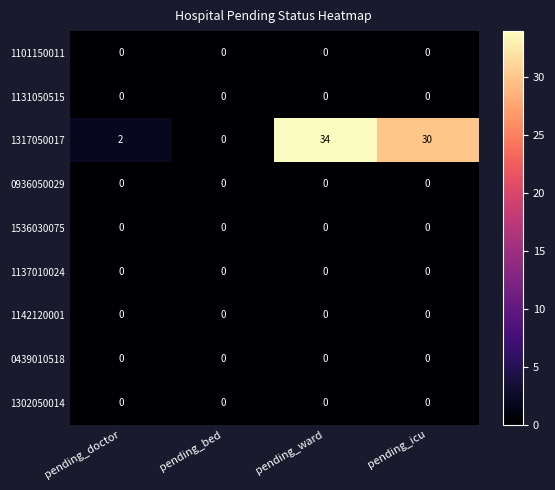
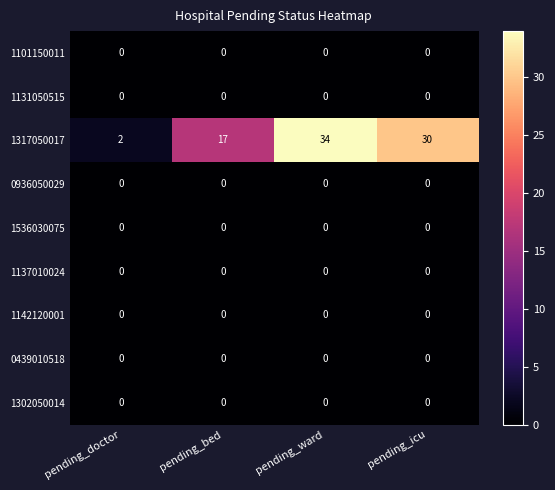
  {
    "1101150011": {
      "pending_doctor": 0,
      "pending_bed": 0,
      "pending_ward": 0,
      "pending_icu": 0
    },
    "1131050515": {
      "pending_doctor": 0,
      "pending_bed": 0,
      "pending_ward": 0,
      "pending_icu": 0
    },
    "1317050017": {
      "pending_doctor": 2,
-     "pending_bed": 0,
+     "pending_bed": 17,
      "pending_ward": 34,
      "pending_icu": 30
    },
    "0936050029": {
      "pending_doctor": 0,
      "pending_bed": 0,
      "pending_ward": 0,
      "pending_icu": 0
    },
    "1536030075": {
      "pending_doctor": 0,
      "pending_bed": 0,
      "pending_ward": 0,
      "pending_icu": 0
    },
    "1137010024": {
      "pending_doctor": 0,
      "pending_bed": 0,
      "pending_ward": 0,
      "pending_icu": 0
    },
    "1142120001": {
      "pending_doctor": 0,
      "pending_bed": 0,
      "pending_ward": 0,
      "pending_icu": 0
    },
    "0439010518": {
      "pending_doctor": 0,
      "pending_bed": 0,
      "pending_ward": 0,
      "pending_icu": 0
    },
    "1302050014": {
      "pending_doctor": 0,
      "pending_bed": 0,
      "pending_ward": 0,
      "pending_icu": 0
    }
  }
